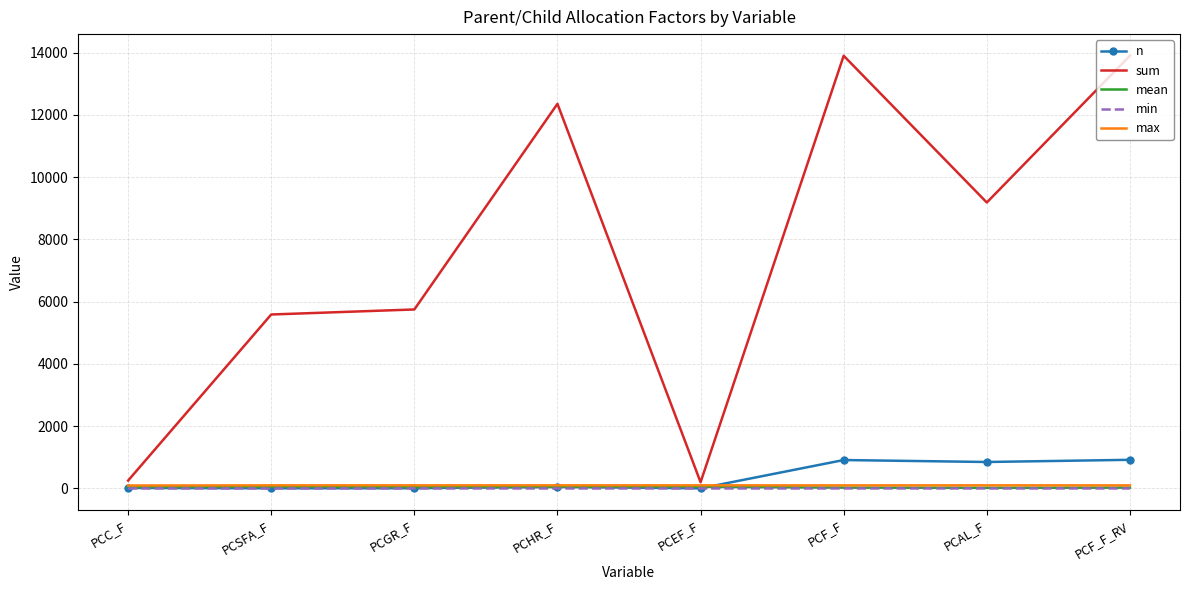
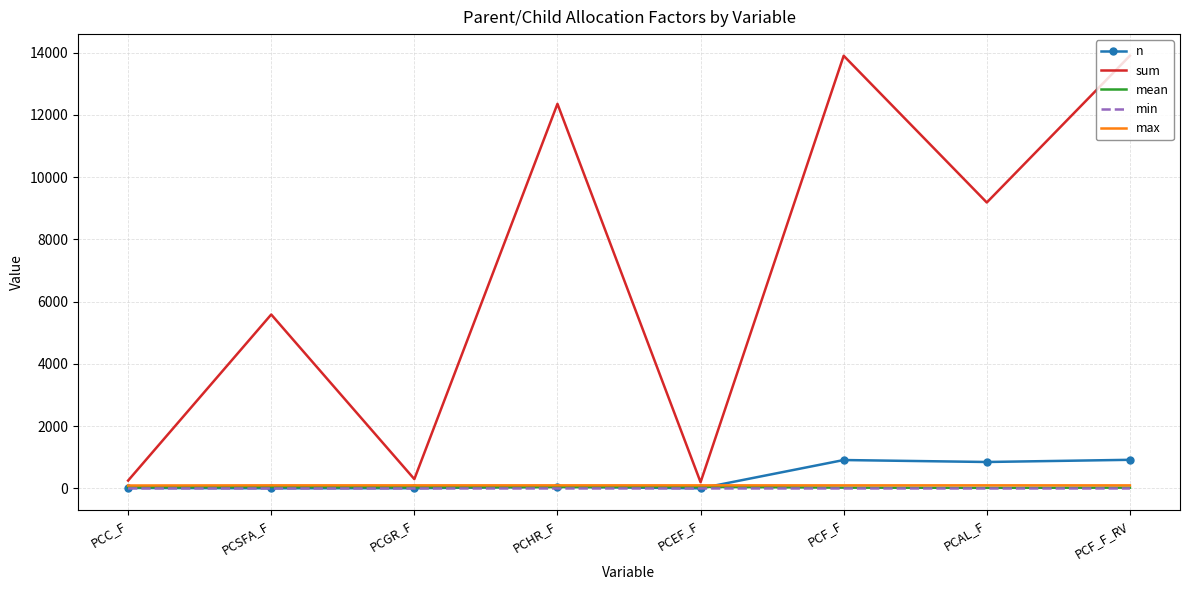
  {
    "n": {
      "PCF_F": 900,
      "PCAL_F": 900,
      "PCF_F_RV": 900
    },
    "sum": {
      "PCC_F": 300,
      "PCSFA_F": 5600,
-     "PCGR_F": 5800,
+     "PCGR_F": 300,
      "PCHR_F": 12400,
      "PCEF_F": 200,
      "PCF_F": 13900,
      "PCAL_F": 9200
    }
  }
